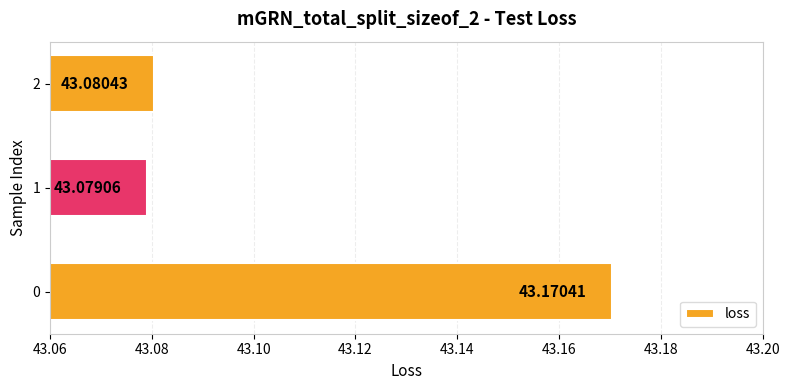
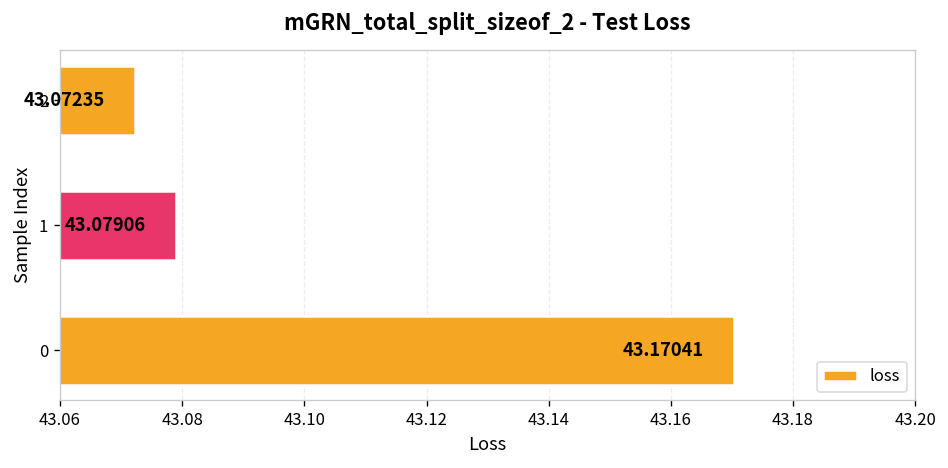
  {
-   "2": 43.08043,
+   "2": 43.07235,
    "1": 43.07906,
    "0": 43.17041
  }
